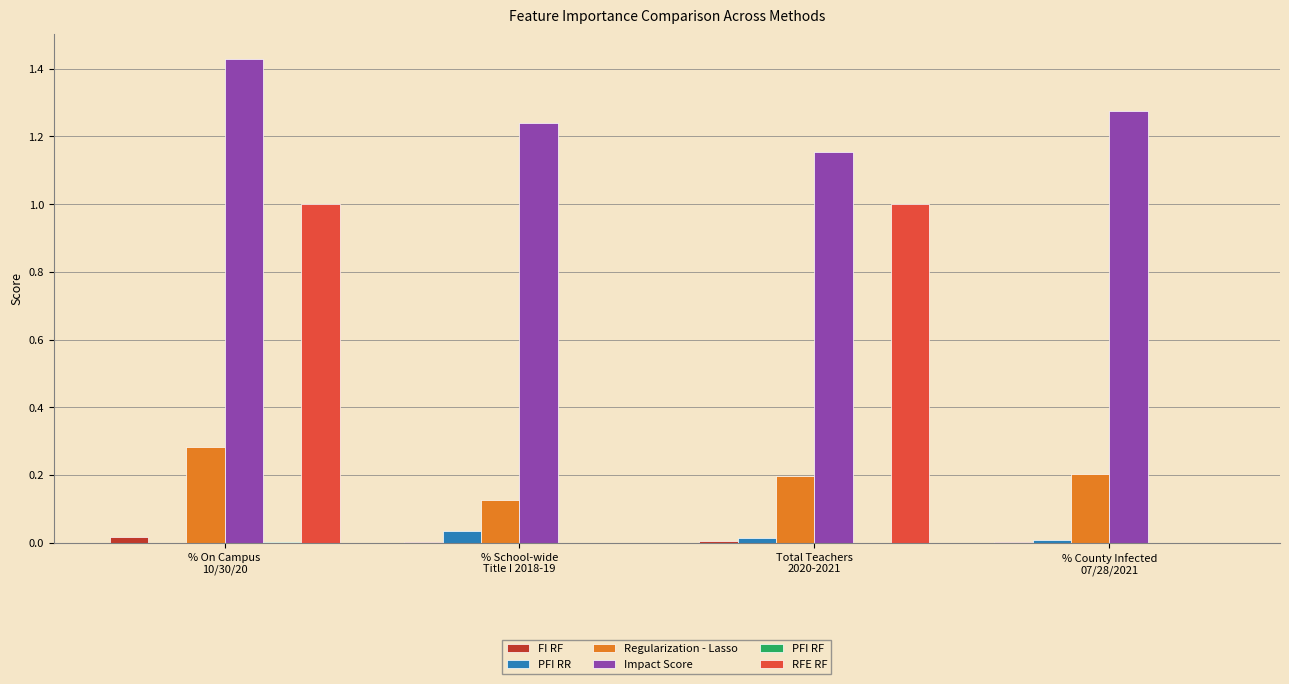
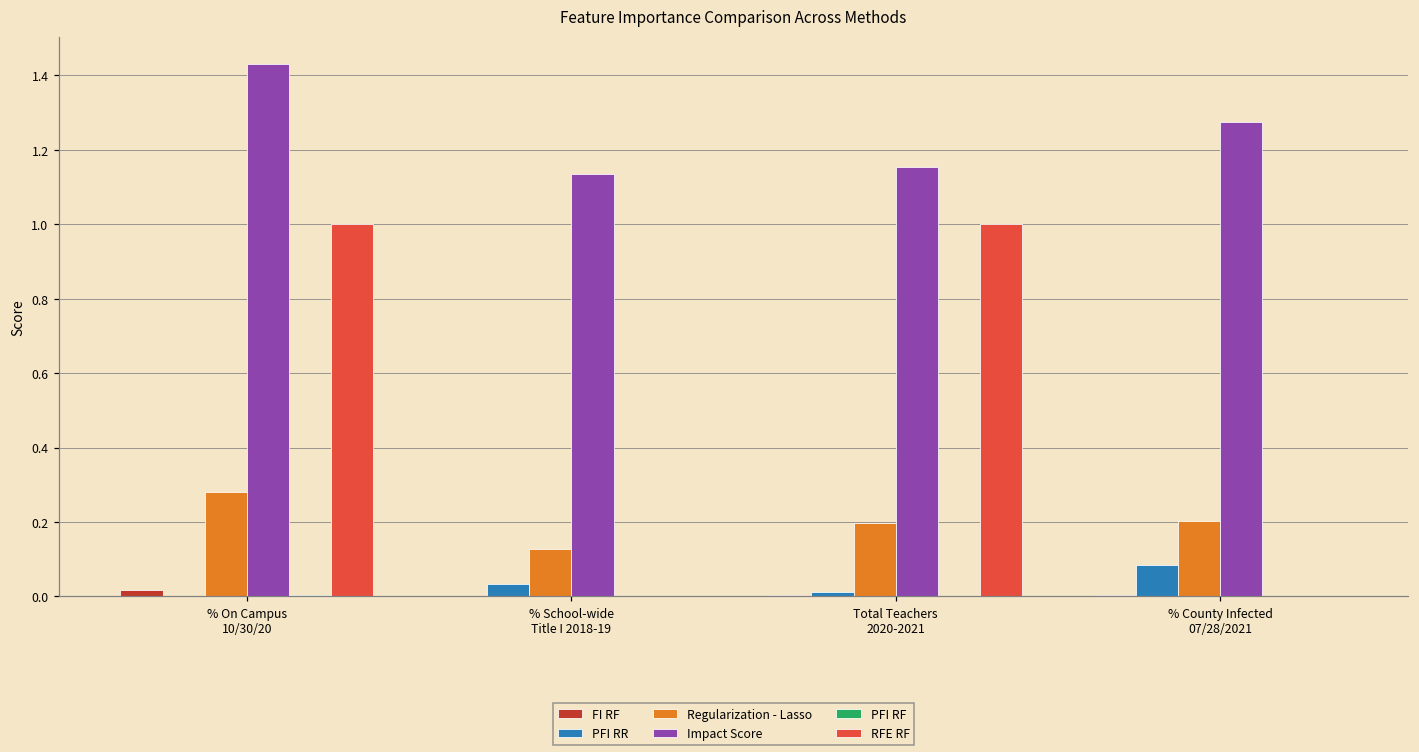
  {
    "PFI RR": {
      "% On Campus 10/30/20": 0.00,
      "% School-wide Title I 2018-19": 0.03,
      "Total Teachers 2020-2021": 0.01,
-     "% County Infected 07/28/2021": 0.01
+     "% County Infected 07/28/2021": 0.09
    },
    "Impact Score": {
      "% On Campus 10/30/20": 1.43,
-     "% School-wide Title I 2018-19": 1.24,
+     "% School-wide Title I 2018-19": 1.14,
      "Total Teachers 2020-2021": 1.15,
      "% County Infected 07/28/2021": 1.27
    },
    "PFI RF": {
      "% School-wide Title I 2018-19": 0.00,
      "Total Teachers 2020-2021": 0.00,
      "% County Infected 07/28/2021": 0.00
    }
  }
